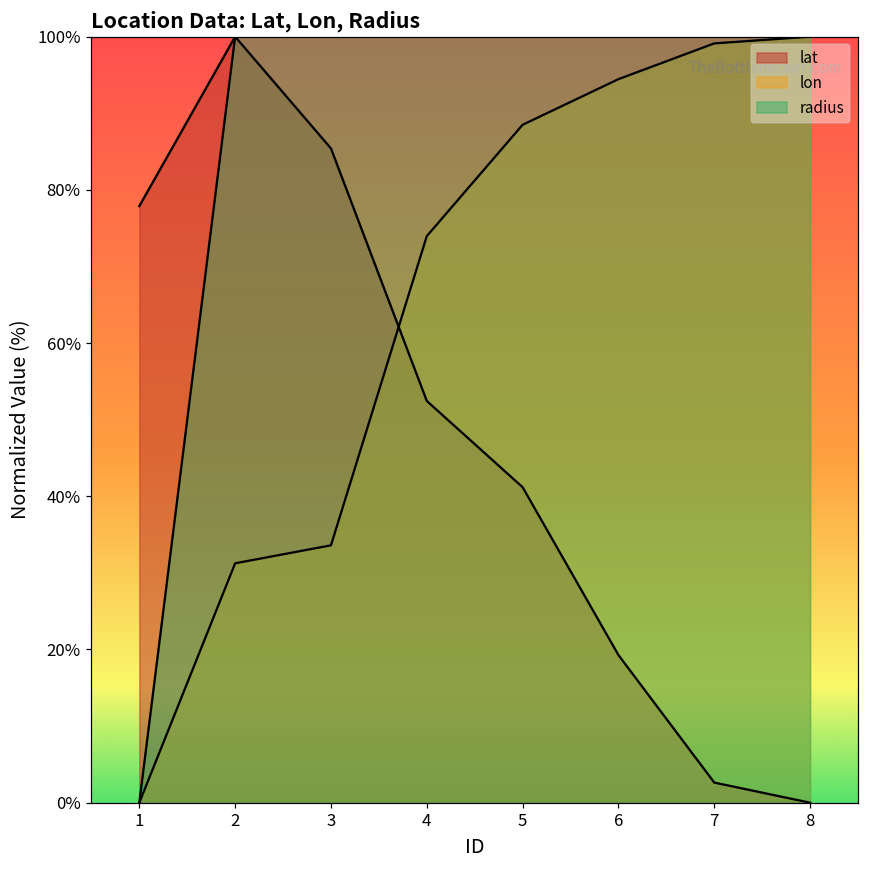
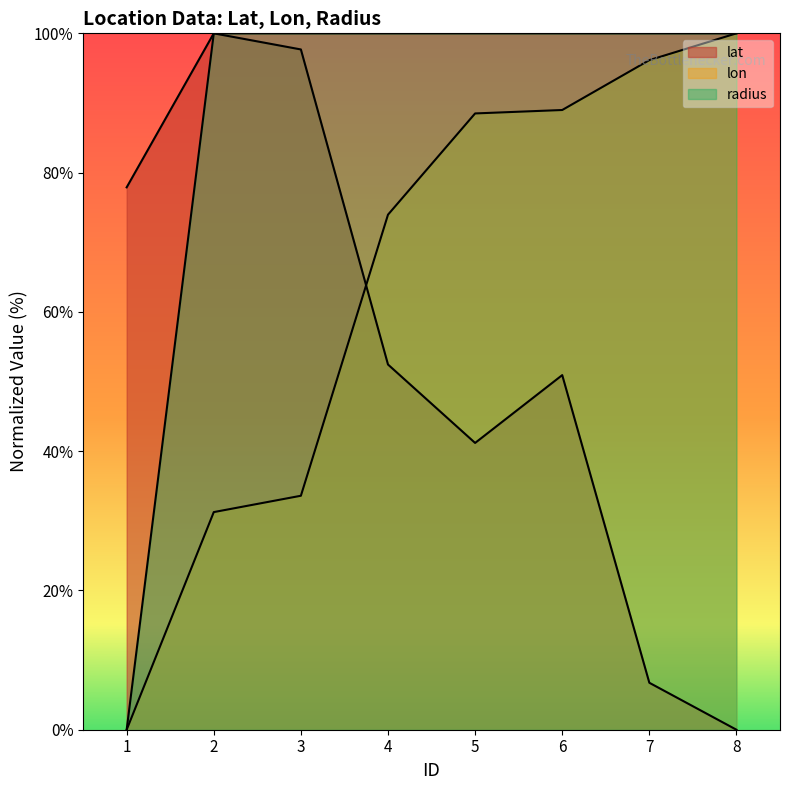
  {
    "lat": {
      "1": "78%",
-     "3": "85%",
+     "3": "98%",
      "4": "52%",
      "5": "41%",
-     "6": "19%",
-     "7": "3%",
+     "6": "51%",
+     "7": "7%",
      "8": "0%"
    },
    "lon": {
      "2": "31%",
      "3": "34%",
      "4": "74%",
      "5": "88%",
-     "6": "94%",
-     "7": "99%"
+     "6": "89%",
+     "7": "96%"
    },
    "radius": {
      "3": "100%",
      "4": "100%",
      "5": "100%",
      "6": "100%",
      "7": "100%"
    }
  }
